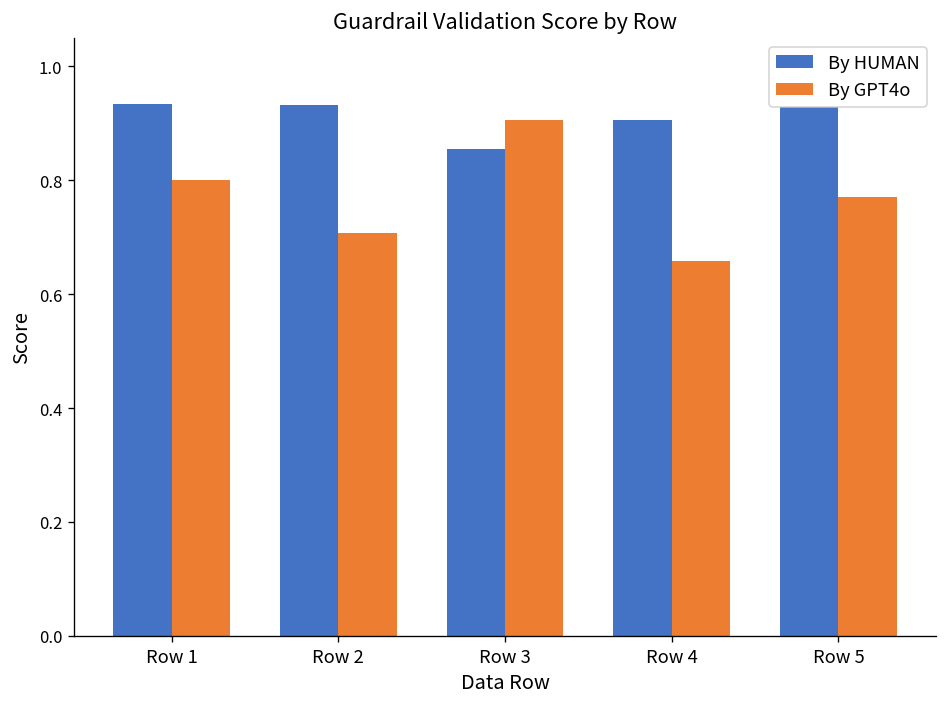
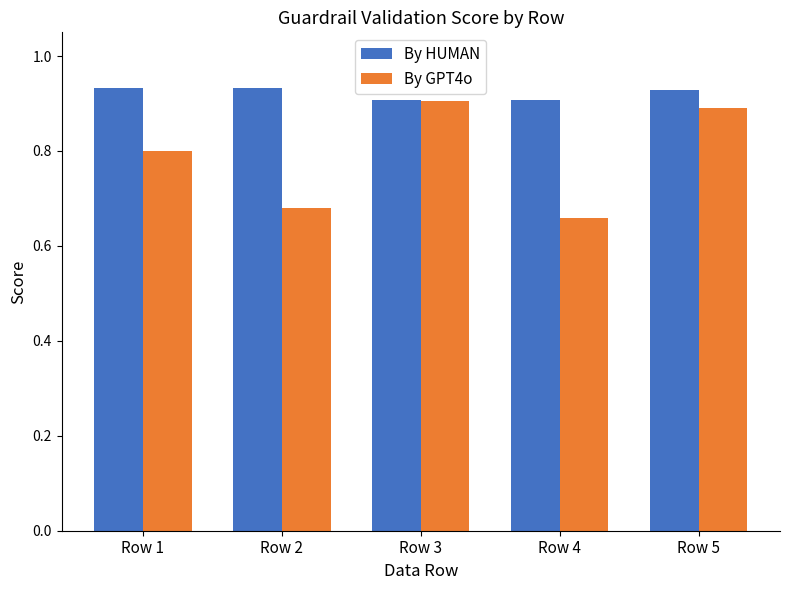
  {
    "By HUMAN": {
      "Row 1": 0.93,
      "Row 2": 0.93,
-     "Row 3": 0.86,
+     "Row 3": 0.91,
      "Row 4": 0.91,
      "Row 5": 0.93
    },
    "By GPT4o": {
      "Row 1": 0.80,
-     "Row 2": 0.71,
+     "Row 2": 0.68,
      "Row 3": 0.91,
      "Row 4": 0.66,
-     "Row 5": 0.77
+     "Row 5": 0.89
    }
  }
